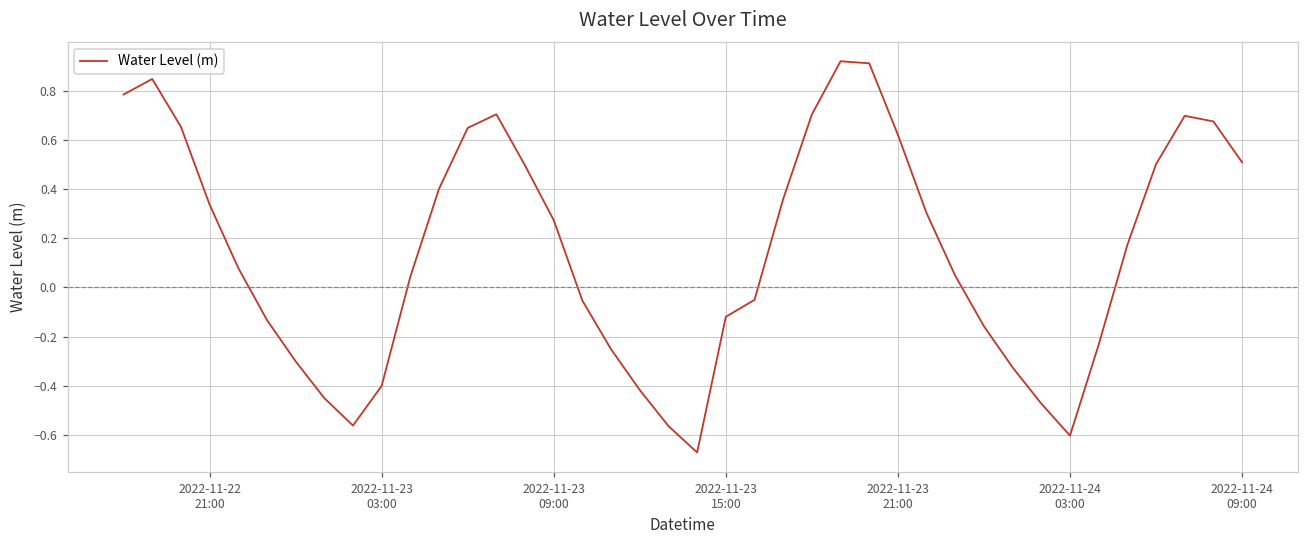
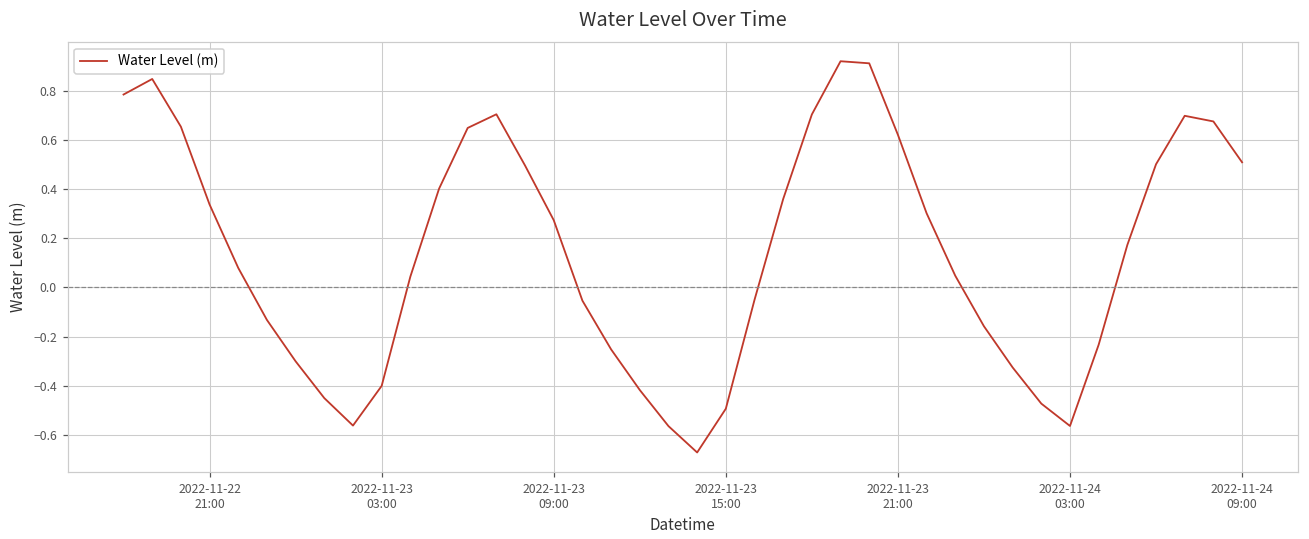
  {
    "2022-11-22 21:00": 0.34,
    "2022-11-23 03:00": -0.40,
    "2022-11-23 09:00": 0.27,
-   "2022-11-23 15:00": -0.12,
+   "2022-11-23 15:00": -0.49,
    "2022-11-23 21:00": 0.62,
-   "2022-11-24 03:00": -0.60,
+   "2022-11-24 03:00": -0.56,
    "2022-11-24 09:00": 0.51
  }
